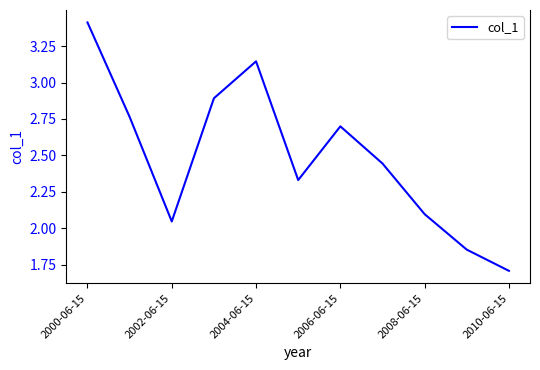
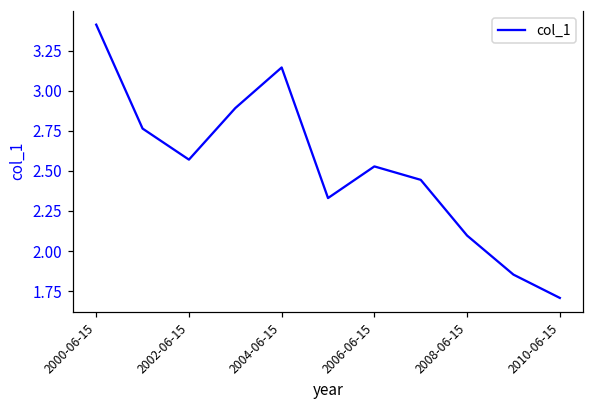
  {
    "2000-06-15": 3.41,
-   "2002-06-15": 2.05,
+   "2002-06-15": 2.57,
    "2004-06-15": 3.15,
-   "2006-06-15": 2.70,
+   "2006-06-15": 2.53,
    "2008-06-15": 2.10,
    "2010-06-15": 1.71
  }
